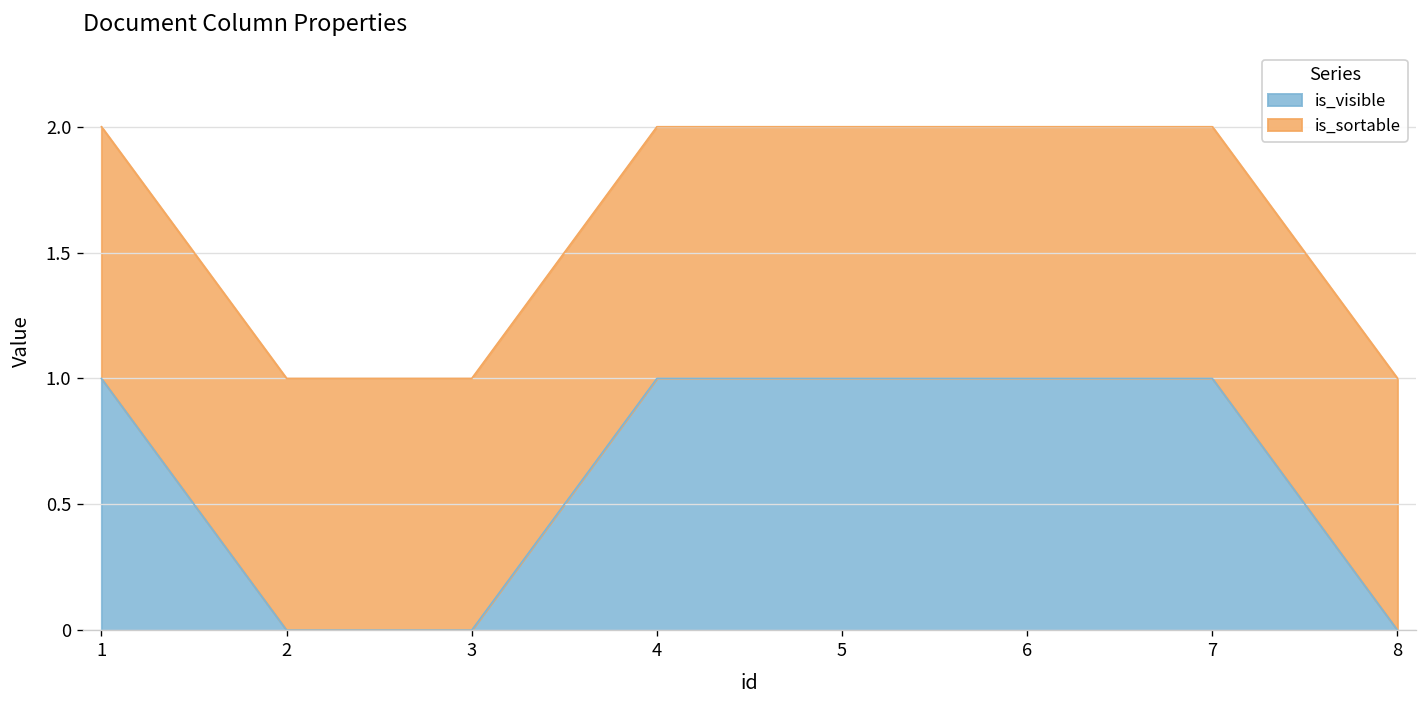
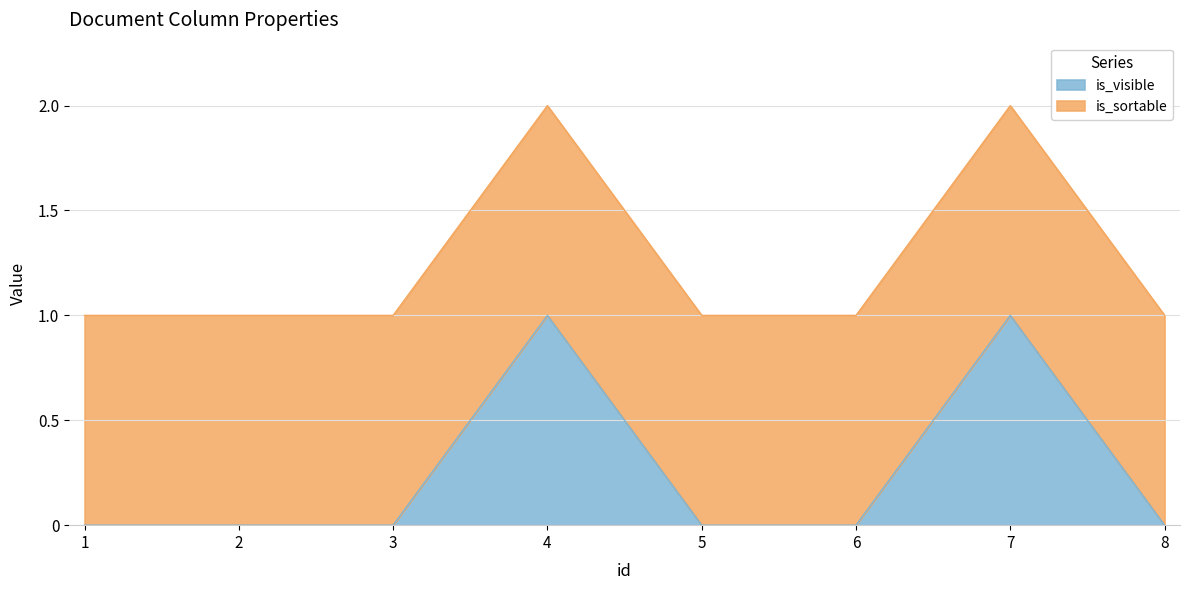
  {
    "is_visible": {
-     "1": 1,
+     "1": 0,
      "2": 0,
      "3": 0,
      "4": 1,
-     "5": 1,
-     "6": 1,
+     "5": 0,
+     "6": 0,
      "7": 1,
      "8": 0
    },
    "is_sortable": {
      "1": 1,
      "2": 1,
      "3": 1,
      "4": 1,
      "5": 1,
      "6": 1,
      "7": 1,
      "8": 1
    }
  }
